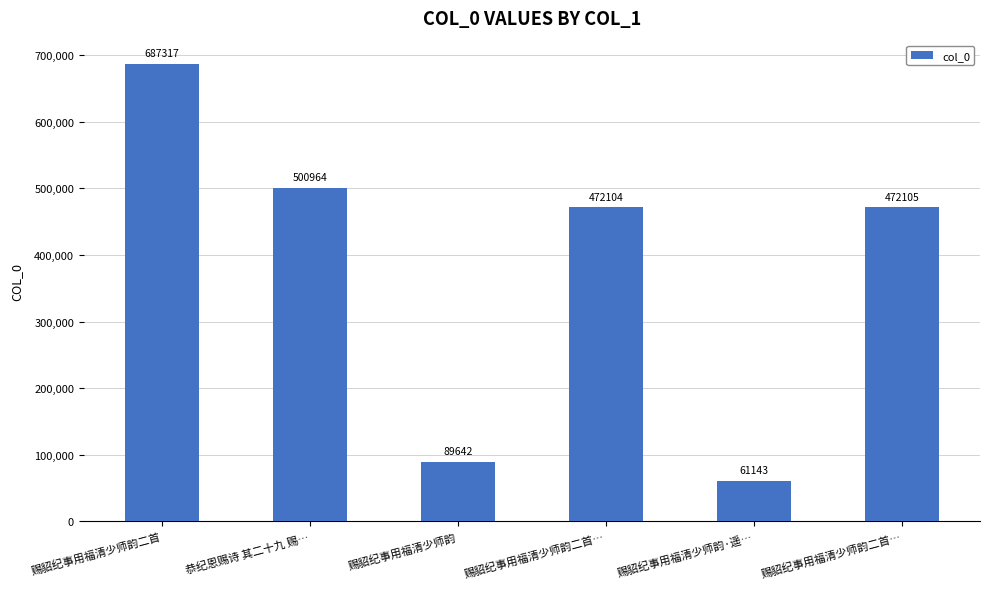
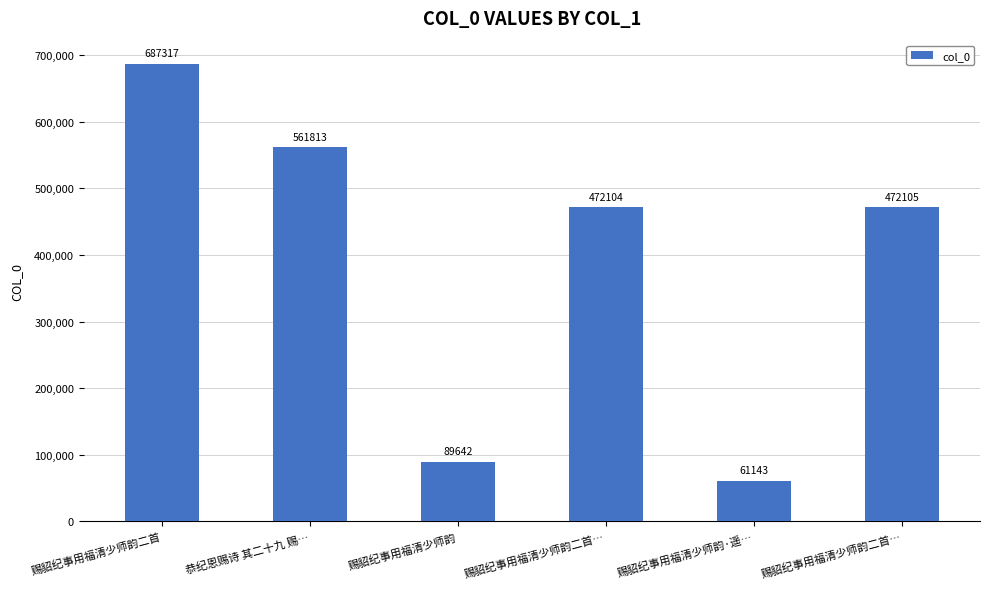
  {
    "赐貂纪事用福清少师韵二首": 687317,
-   "恭纪恩赐诗 其二十九 赐…": 500964,
+   "恭纪恩赐诗 其二十九 赐…": 561813,
    "赐貂纪事用福清少师韵": 89642,
    "赐貂纪事用福清少师韵·遥…": 61143
  }
